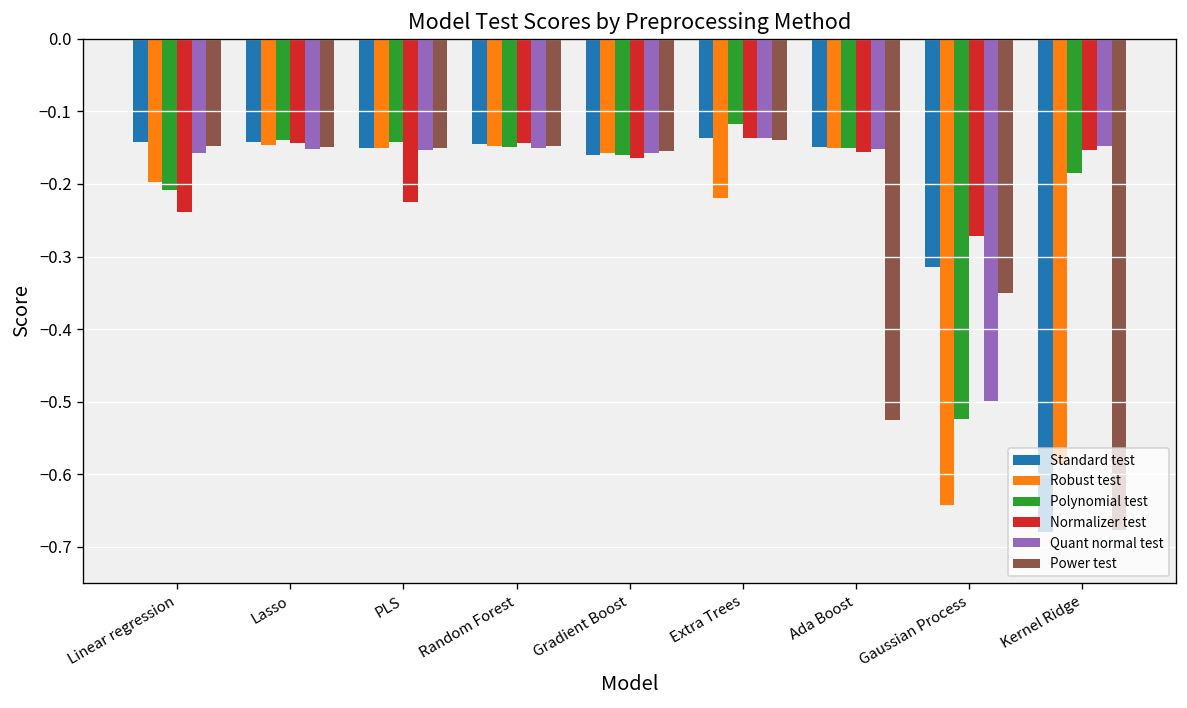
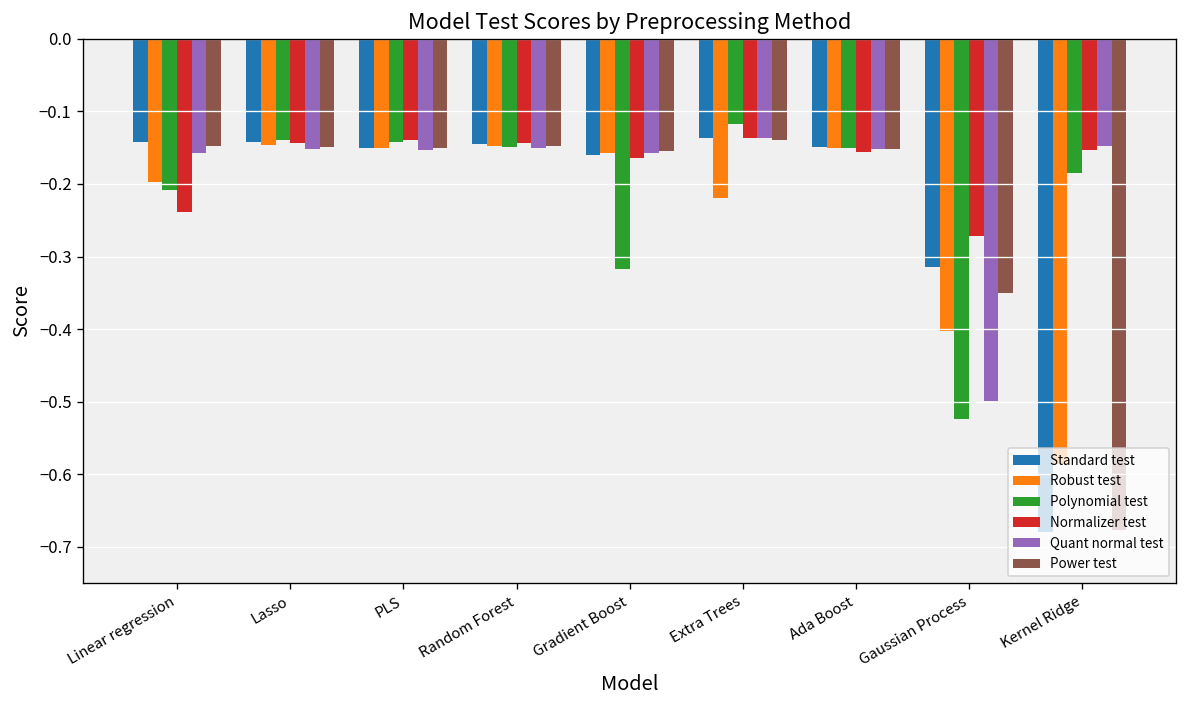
  {
    "Standard test": {
      "Linear regression": -0.14,
      "Lasso": -0.14,
      "PLS": -0.15,
      "Random Forest": -0.14,
      "Gradient Boost": -0.16,
      "Extra Trees": -0.14,
      "Ada Boost": -0.15,
      "Gaussian Process": -0.31
    },
    "Robust test": {
      "Linear regression": -0.20,
      "Lasso": -0.15,
      "PLS": -0.15,
      "Random Forest": -0.15,
      "Gradient Boost": -0.16,
      "Extra Trees": -0.22,
      "Ada Boost": -0.15,
-     "Gaussian Process": -0.64
+     "Gaussian Process": -0.40
    },
    "Polynomial test": {
      "Linear regression": -0.21,
      "Lasso": -0.14,
      "PLS": -0.14,
      "Random Forest": -0.15,
-     "Gradient Boost": -0.16,
+     "Gradient Boost": -0.32,
      "Extra Trees": -0.12,
      "Ada Boost": -0.15,
      "Gaussian Process": -0.52,
      "Kernel Ridge": -0.19
    },
    "Normalizer test": {
      "Linear regression": -0.24,
      "Lasso": -0.14,
-     "PLS": -0.22,
+     "PLS": -0.14,
      "Random Forest": -0.14,
      "Gradient Boost": -0.16,
      "Extra Trees": -0.14,
      "Ada Boost": -0.16,
      "Gaussian Process": -0.27,
      "Kernel Ridge": -0.15
    },
    "Quant normal test": {
      "Linear regression": -0.16,
      "Lasso": -0.15,
      "PLS": -0.15,
      "Random Forest": -0.15,
      "Gradient Boost": -0.16,
      "Extra Trees": -0.14,
      "Ada Boost": -0.15,
      "Gaussian Process": -0.50,
      "Kernel Ridge": -0.15
    },
    "Power test": {
      "Linear regression": -0.15,
      "Lasso": -0.15,
      "PLS": -0.15,
      "Random Forest": -0.15,
      "Gradient Boost": -0.15,
      "Extra Trees": -0.14,
-     "Ada Boost": -0.52,
+     "Ada Boost": -0.15,
      "Gaussian Process": -0.35
    }
  }
